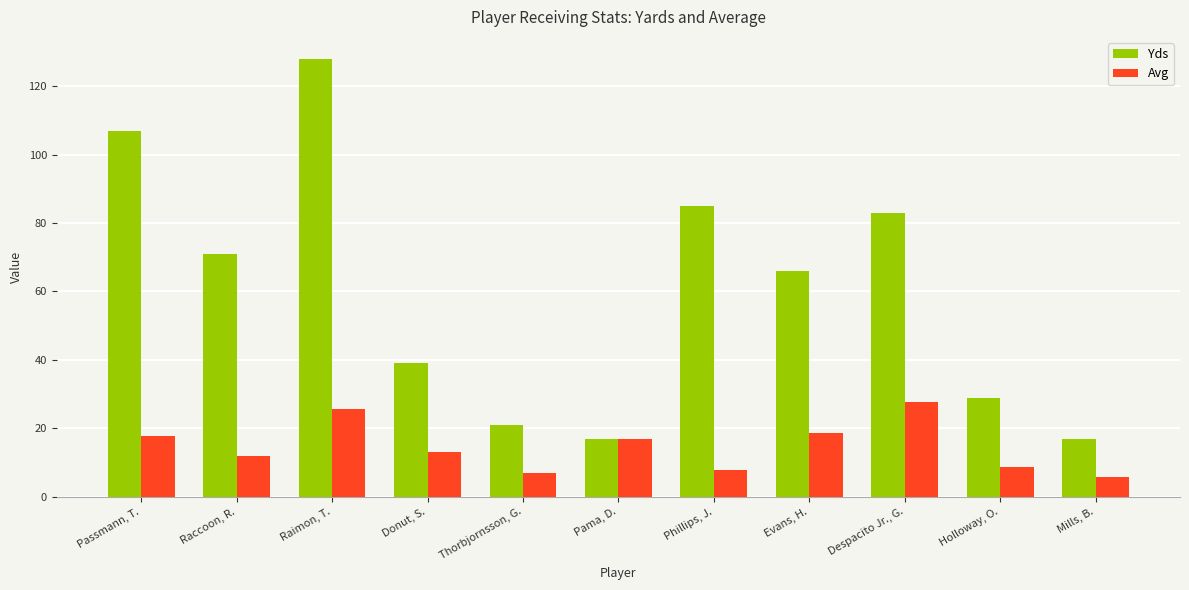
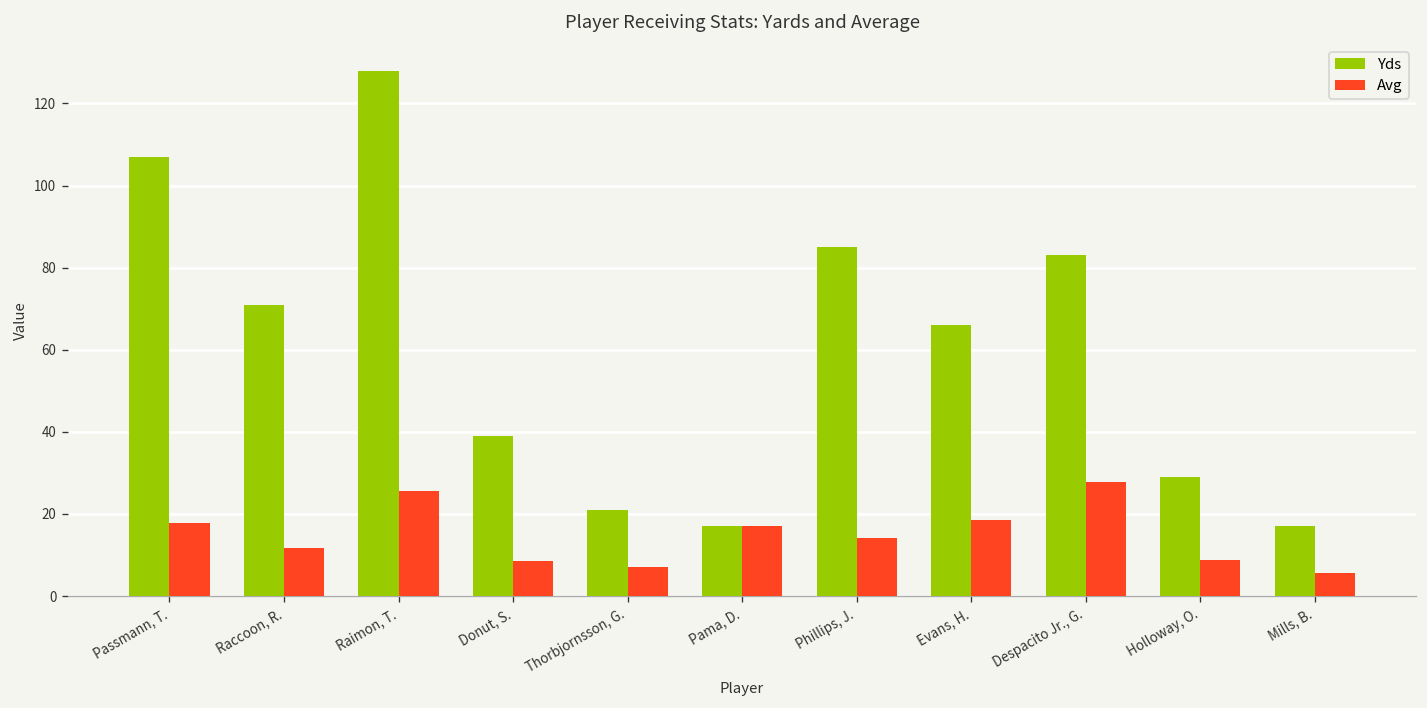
  {
    "Yds": {
      "Passmann, T.": 107,
      "Raccoon, R.": 71,
      "Raimon, T.": 128,
      "Donut, S.": 39,
      "Thorbjornsson, G.": 21,
      "Pama, D.": 17,
      "Phillips, J.": 85,
      "Evans, H.": 66,
      "Despacito Jr., G.": 83,
      "Holloway, O.": 29,
      "Mills, B.": 17
    },
    "Avg": {
      "Passmann, T.": 18,
      "Raccoon, R.": 12,
      "Raimon, T.": 26,
-     "Donut, S.": 13,
+     "Donut, S.": 9,
      "Thorbjornsson, G.": 7,
      "Pama, D.": 17,
-     "Phillips, J.": 8,
+     "Phillips, J.": 14,
      "Evans, H.": 19,
      "Despacito Jr., G.": 28,
      "Holloway, O.": 9,
      "Mills, B.": 6
    }
  }
